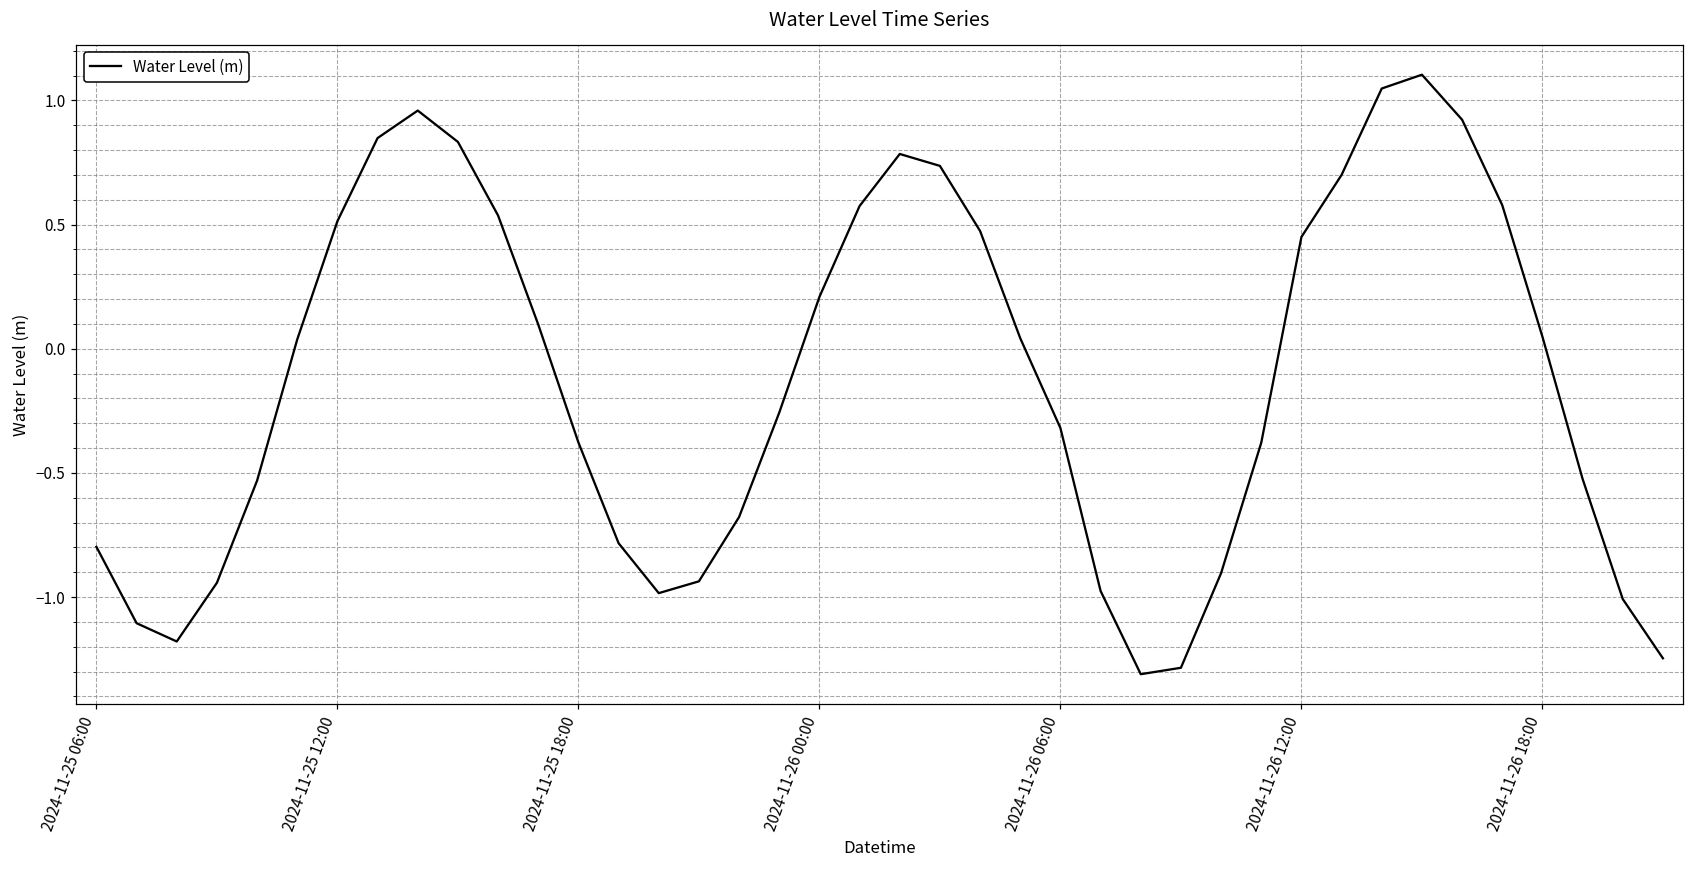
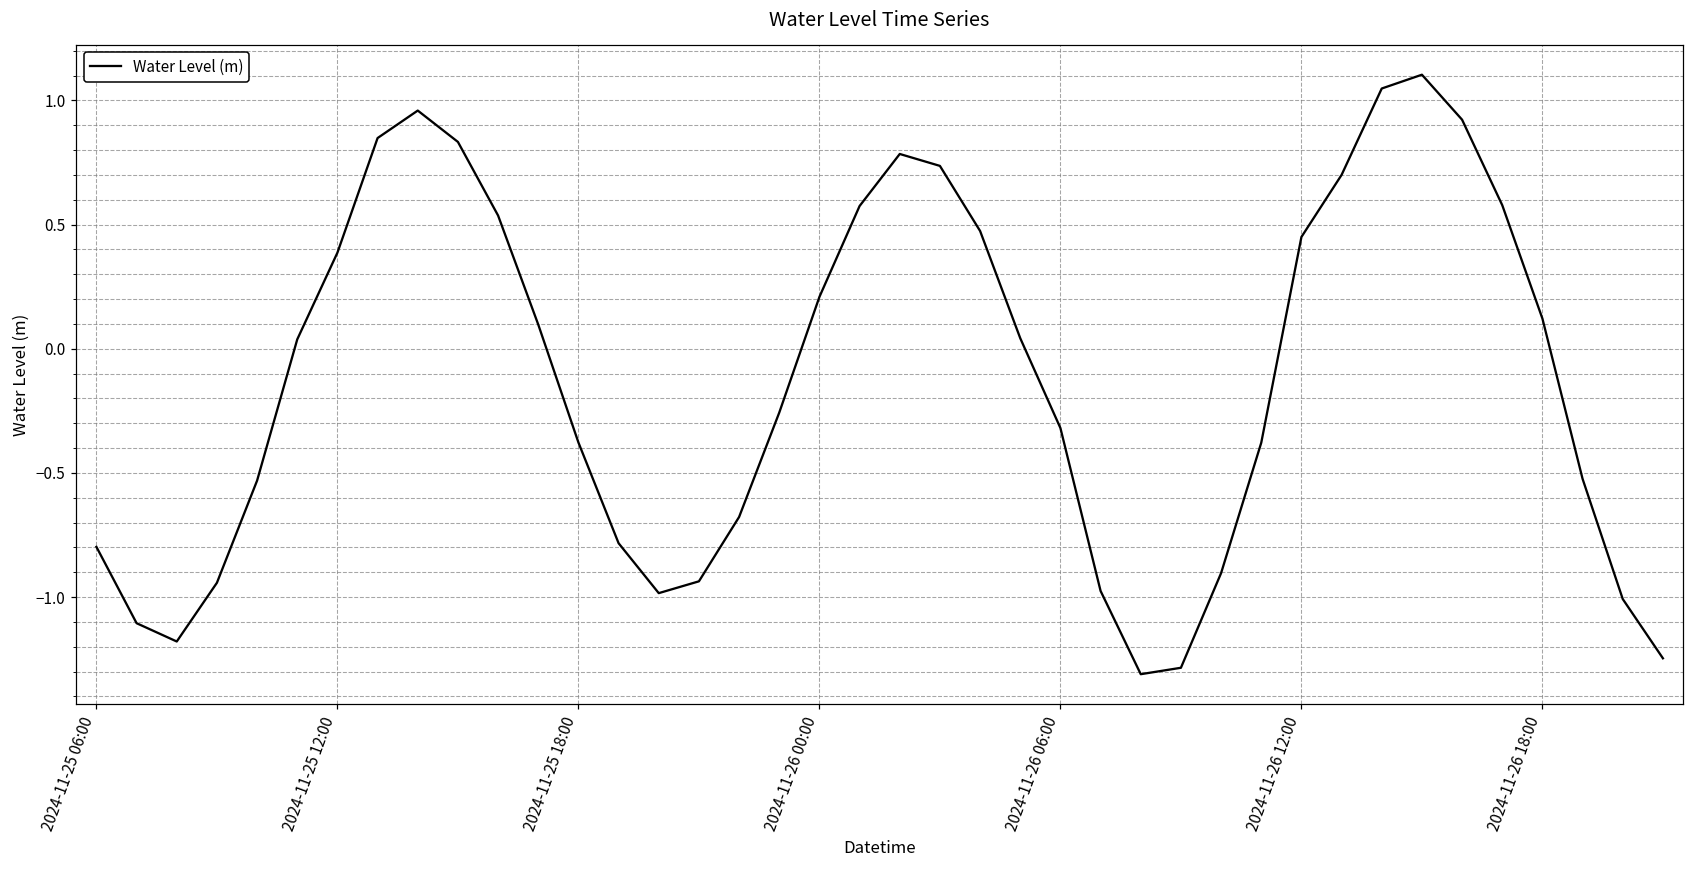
  {
    "2024-11-25 06:00": -0.80,
-   "2024-11-25 12:00": 0.51,
+   "2024-11-25 12:00": 0.39,
    "2024-11-25 18:00": -0.38,
    "2024-11-26 00:00": 0.21,
    "2024-11-26 06:00": -0.32,
    "2024-11-26 12:00": 0.45,
-   "2024-11-26 18:00": 0.05
+   "2024-11-26 18:00": 0.12
  }
